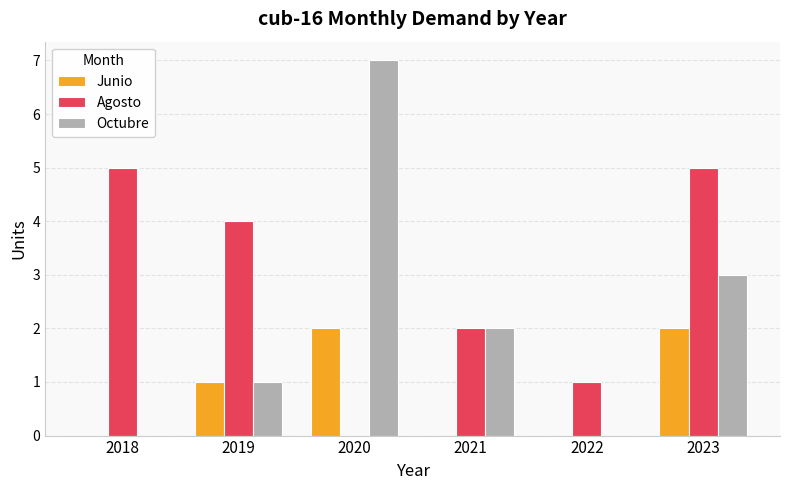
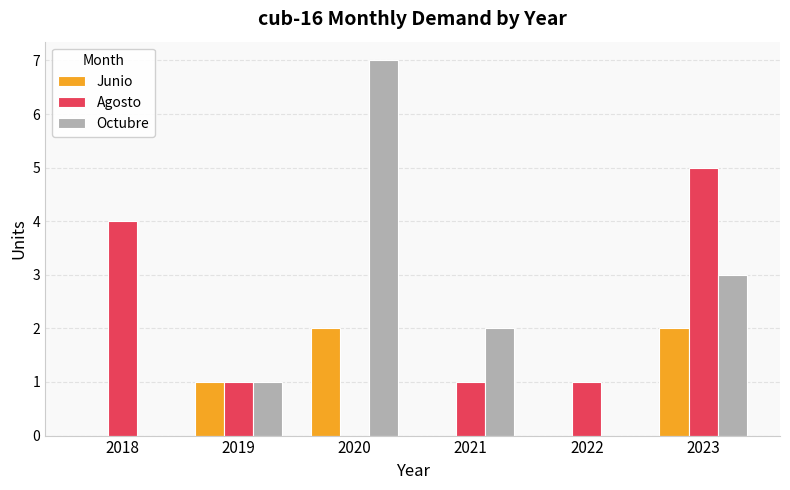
  {
    "Junio": {
      "2018": 0,
      "2019": 1,
      "2020": 2,
      "2021": 0,
      "2022": 0,
      "2023": 2
    },
    "Agosto": {
-     "2018": 5,
-     "2019": 4,
+     "2018": 4,
+     "2019": 1,
      "2020": 0,
-     "2021": 2,
+     "2021": 1,
      "2022": 1,
      "2023": 5
    },
    "Octubre": {
      "2018": 0,
      "2019": 1,
      "2020": 7,
      "2021": 2,
      "2022": 0,
      "2023": 3
    }
  }
